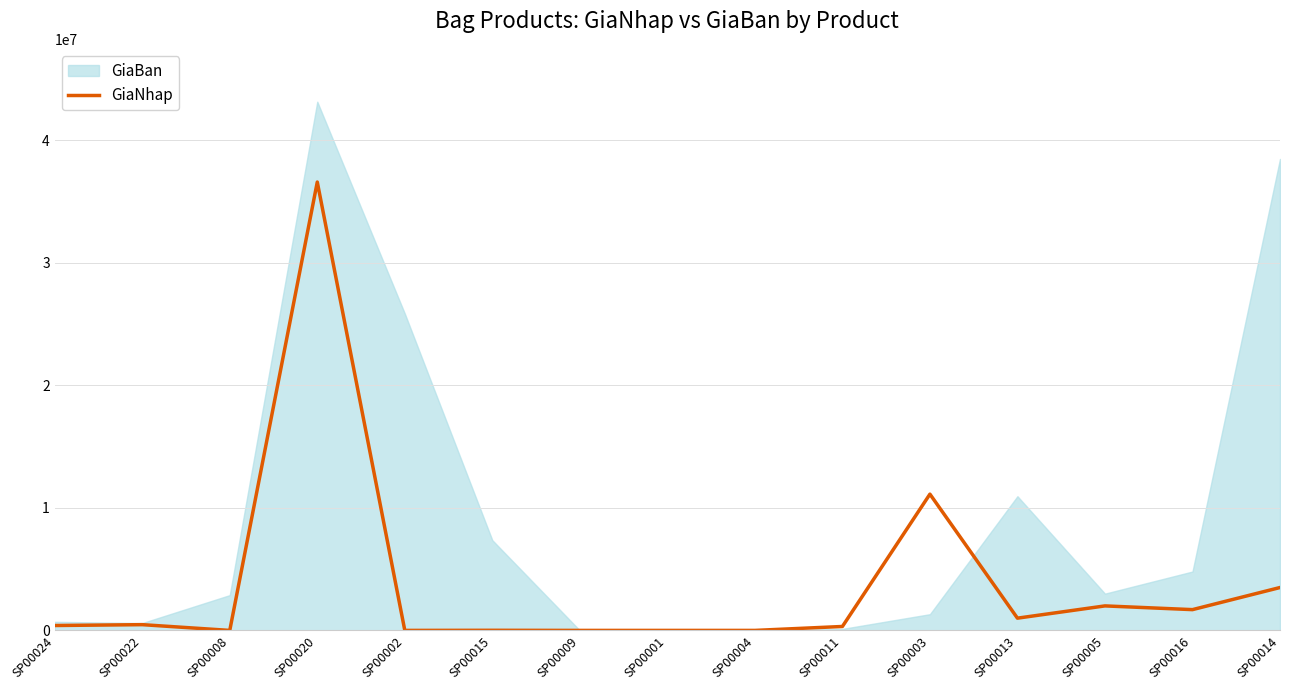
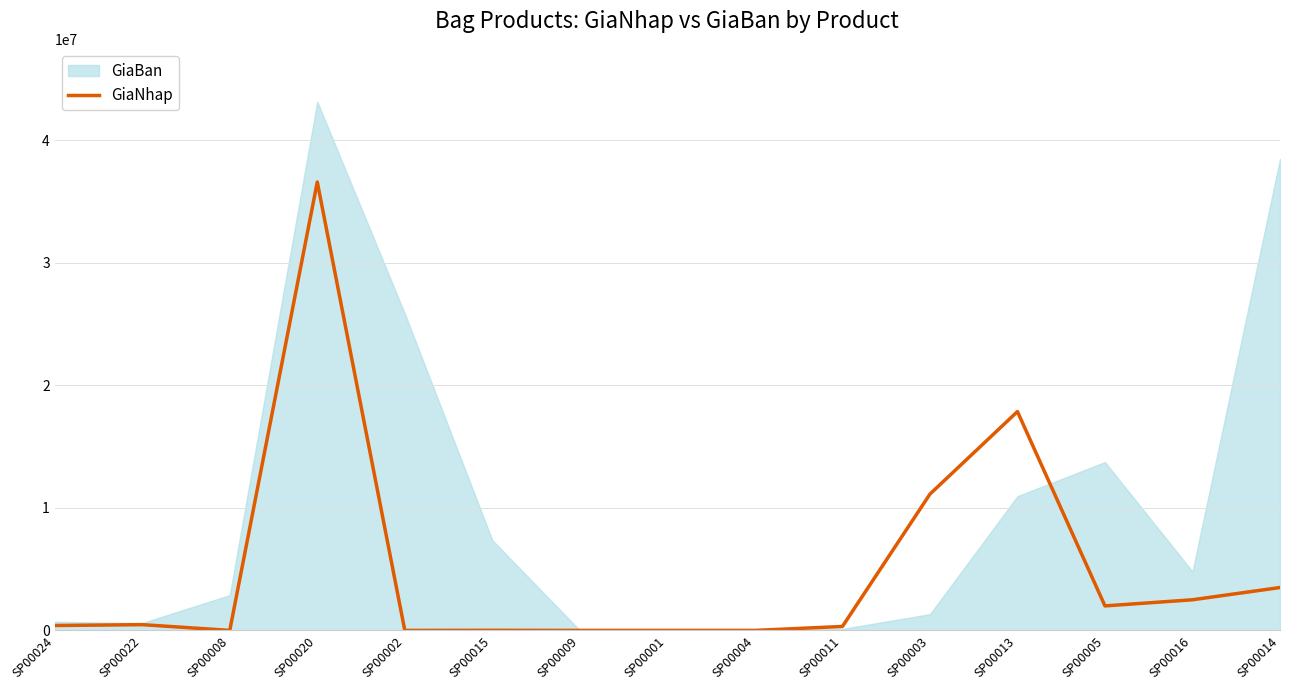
  {
    "GiaNhap": {
      "SP00024": 400000,
      "SP00008": 0,
      "SP00020": 36600000,
      "SP00002": 0,
      "SP00015": 0,
      "SP00003": 11100000,
-     "SP00013": 1000000,
+     "SP00013": 17900000,
      "SP00005": 2000000,
-     "SP00016": 1700000,
+     "SP00016": 2500000,
      "SP00014": 3500000
    },
    "GiaBan": {
      "SP00024": 700000,
      "SP00008": 2900000,
      "SP00020": 43100000,
      "SP00002": 25900000,
      "SP00015": 7400000,
      "SP00003": 1300000,
      "SP00013": 10900000,
-     "SP00005": 3000000,
+     "SP00005": 13700000,
      "SP00016": 4800000,
      "SP00014": 38500000
    }
  }
